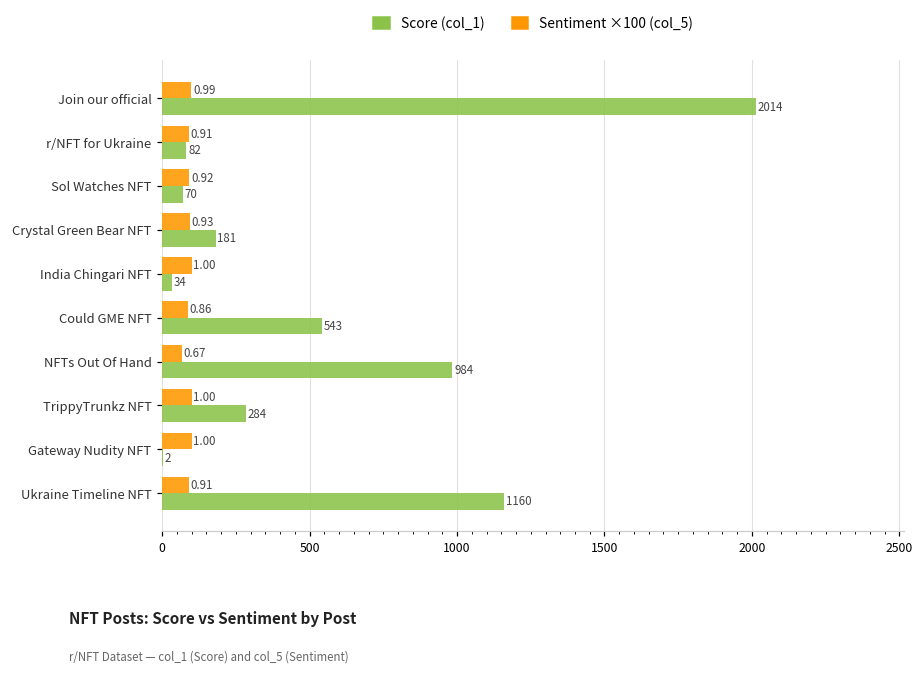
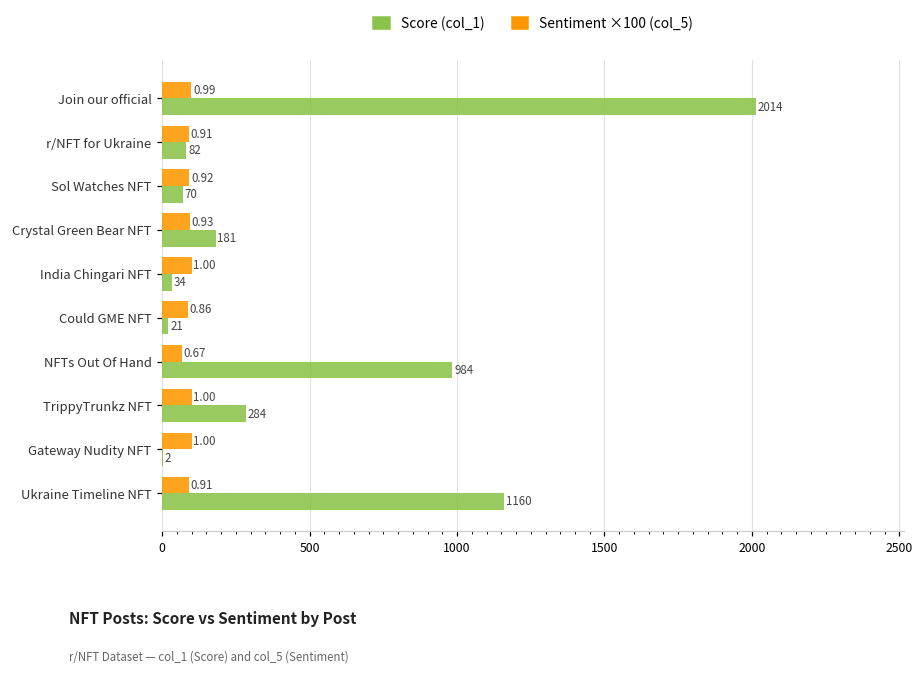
  {
    "Score (col_1)": {
      "Join our official": 2014,
      "r/NFT for Ukraine": 82,
      "Sol Watches NFT": 70,
      "Crystal Green Bear NFT": 181,
      "India Chingari NFT": 34,
-     "Could GME NFT": 543,
+     "Could GME NFT": 21,
      "NFTs Out Of Hand": 984,
      "TrippyTrunkz NFT": 284,
      "Gateway Nudity NFT": 2,
      "Ukraine Timeline NFT": 1160
    }
  }
